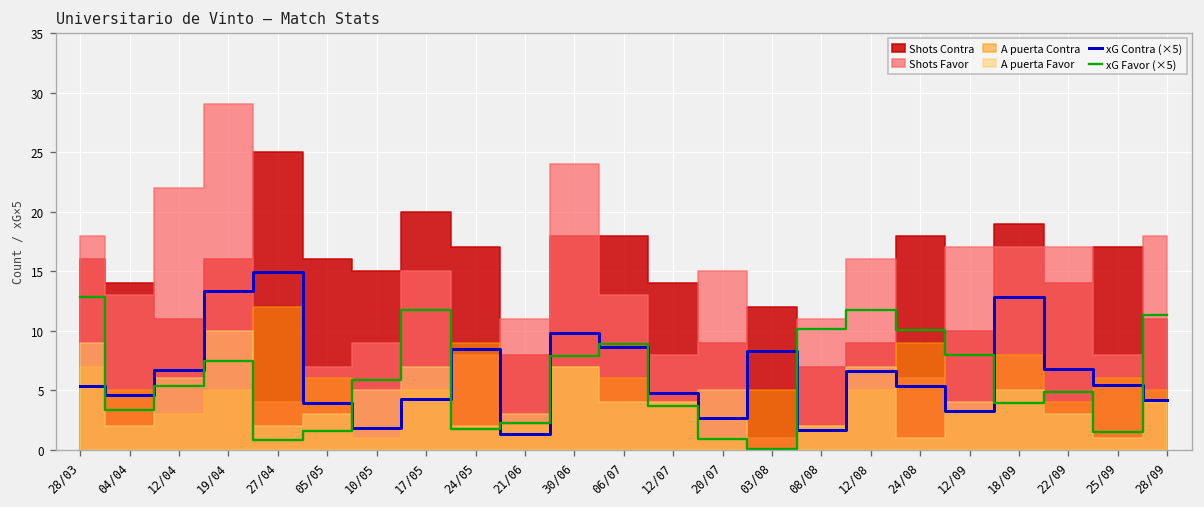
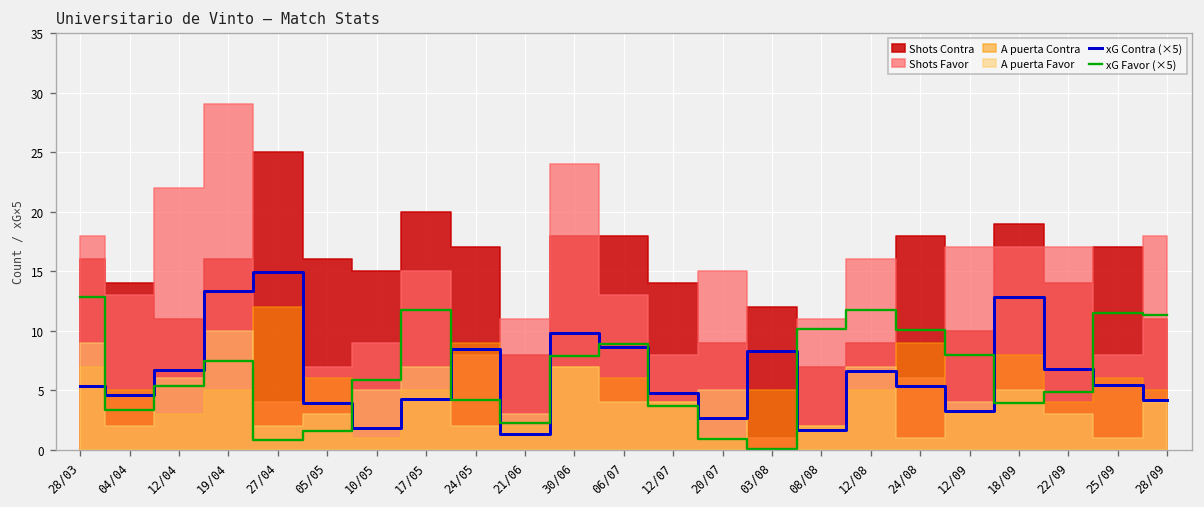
  {
    "xG Contra (×5)": {
      "28/03": 5,
      "04/04": 5,
      "12/04": 7,
      "19/04": 13,
      "27/04": 15,
      "05/05": 4,
      "10/05": 2,
      "17/05": 4,
      "24/05": 9,
      "21/06": 1,
      "30/06": 10,
      "12/07": 5,
      "20/07": 3,
      "03/08": 8,
      "08/08": 2,
      "12/08": 7,
      "24/08": 5,
      "12/09": 3,
      "18/09": 13,
      "22/09": 7,
      "25/09": 5
    },
    "xG Favor (×5)": {
      "28/03": 13,
      "04/04": 3,
      "12/04": 5,
      "19/04": 7,
      "27/04": 1,
      "05/05": 2,
      "10/05": 6,
      "17/05": 12,
-     "24/05": 2,
+     "24/05": 4,
      "21/06": 2,
      "30/06": 8,
      "12/07": 4,
      "20/07": 1,
      "03/08": 0,
      "08/08": 10,
      "12/08": 12,
      "24/08": 10,
      "12/09": 8,
      "18/09": 4,
      "22/09": 5,
-     "25/09": 2,
+     "25/09": 12,
      "28/09": 11
    }
  }
